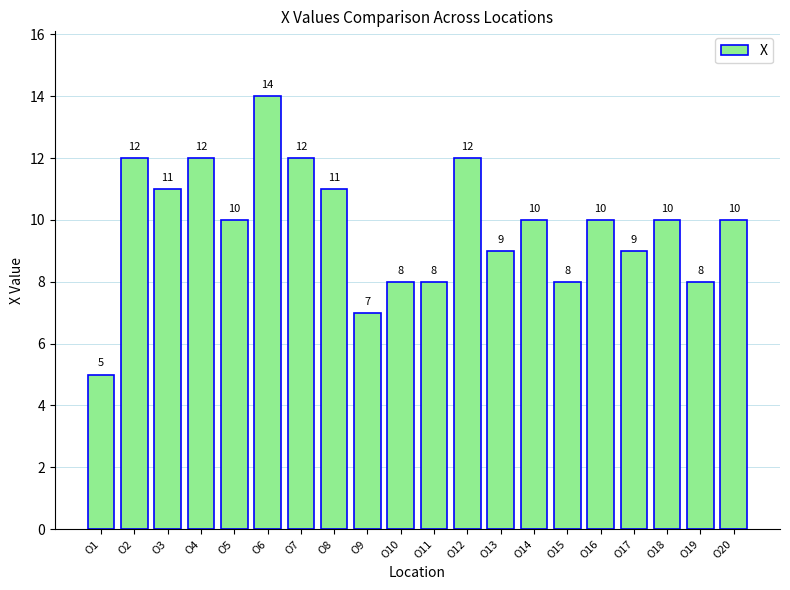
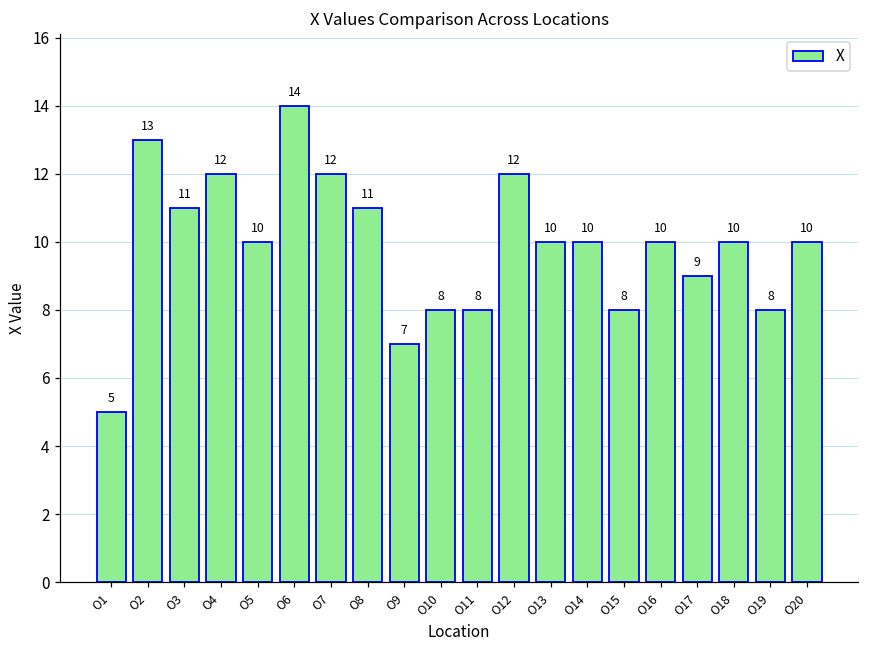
  {
    "O1": 5,
-   "O2": 12,
+   "O2": 13,
    "O3": 11,
    "O4": 12,
    "O5": 10,
    "O6": 14,
    "O7": 12,
    "O8": 11,
    "O9": 7,
    "O10": 8,
    "O11": 8,
    "O12": 12,
-   "O13": 9,
+   "O13": 10,
    "O14": 10,
    "O15": 8,
    "O16": 10,
    "O17": 9,
    "O18": 10,
    "O19": 8,
    "O20": 10
  }
